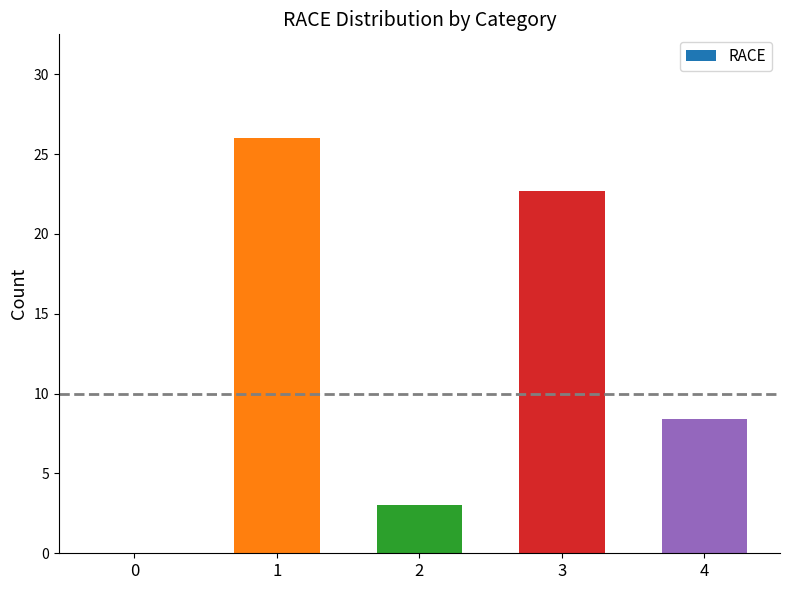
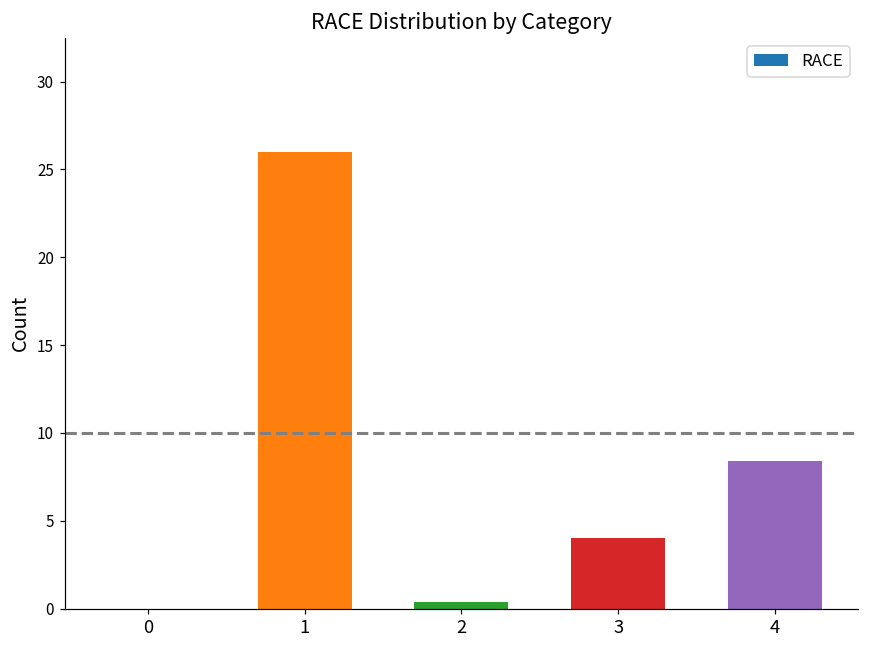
  {
    "0": 0.0,
    "1": 26.0,
-   "2": 3.0,
-   "3": 22.7,
+   "2": 0.4,
+   "3": 4.0,
    "4": 8.4
  }
